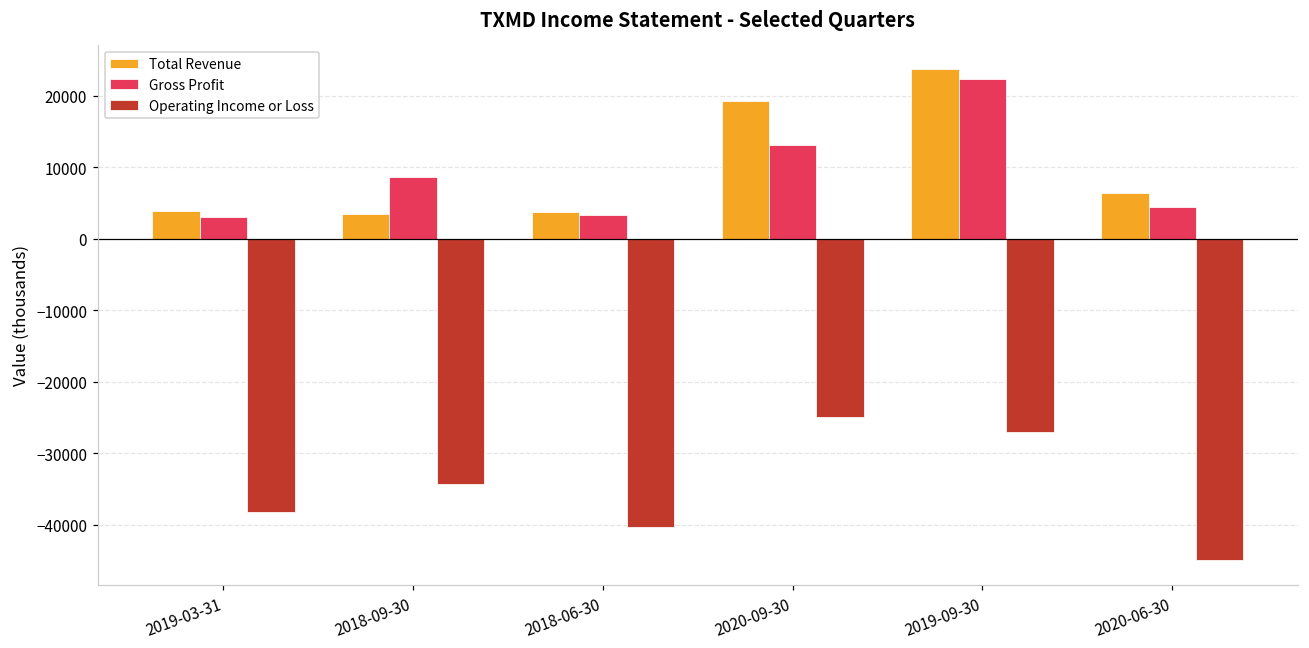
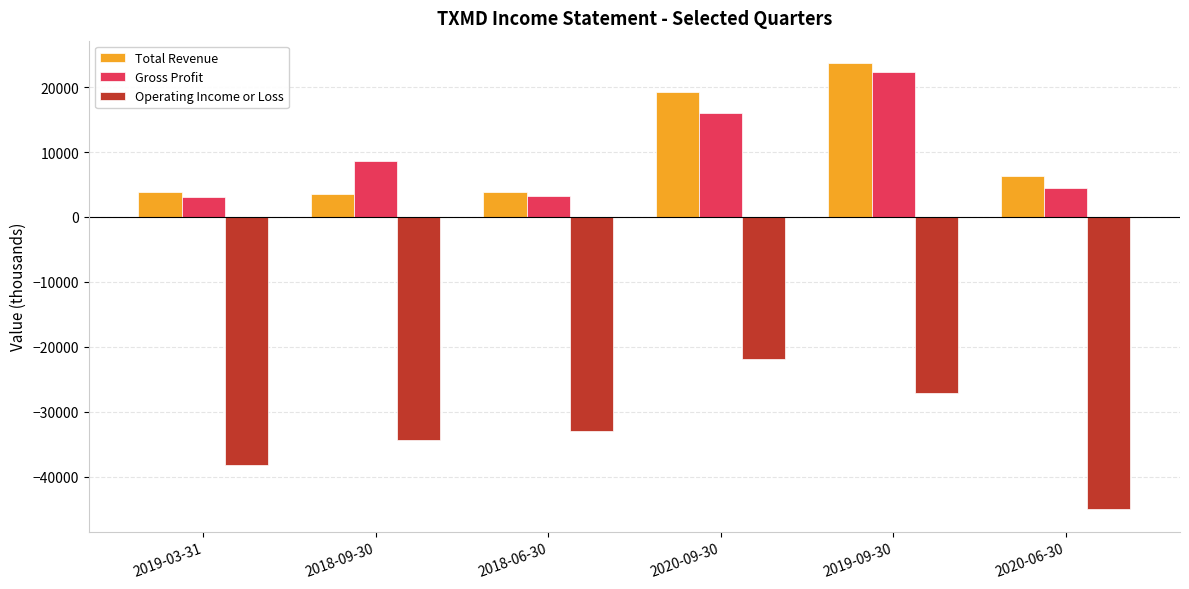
  {
    "Total Revenue": {
      "2019-03-31": 4000,
      "2018-09-30": 4000,
      "2018-06-30": 4000,
      "2020-09-30": 19000,
      "2019-09-30": 24000,
      "2020-06-30": 6000
    },
    "Gross Profit": {
      "2019-03-31": 3000,
      "2018-09-30": 9000,
      "2018-06-30": 3000,
-     "2020-09-30": 13000,
+     "2020-09-30": 16000,
      "2019-09-30": 22000,
      "2020-06-30": 4000
    },
    "Operating Income or Loss": {
      "2019-03-31": -38000,
      "2018-09-30": -34000,
-     "2018-06-30": -40000,
-     "2020-09-30": -25000,
+     "2018-06-30": -33000,
+     "2020-09-30": -22000,
      "2019-09-30": -27000,
      "2020-06-30": -45000
    }
  }
